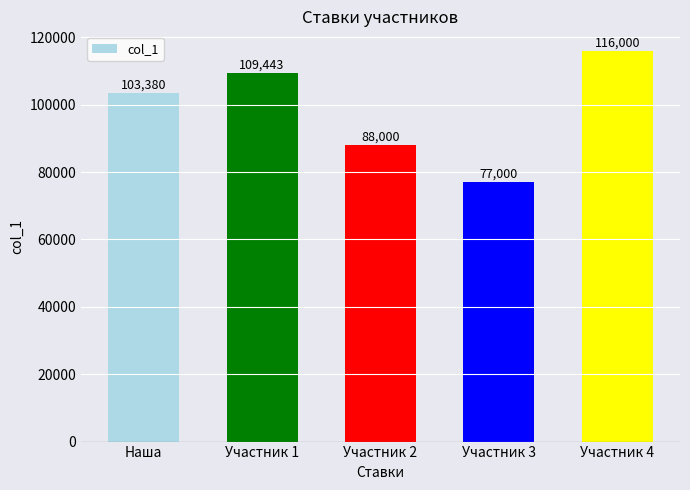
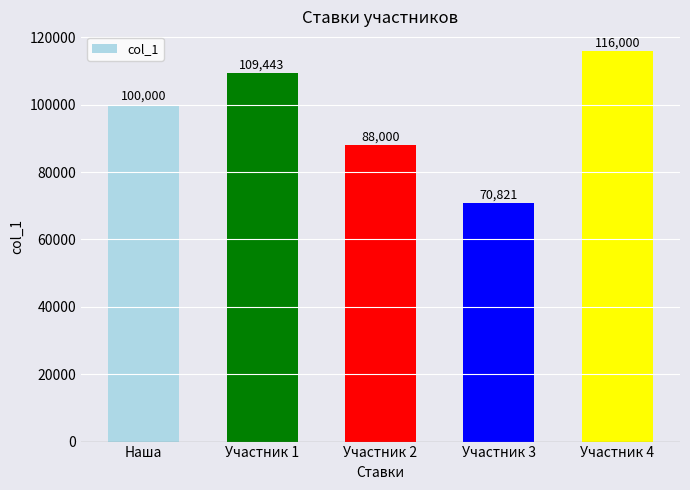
  {
-   "Наша": "103,380",
+   "Наша": "100,000",
    "Участник 1": "109,443",
    "Участник 2": "88,000",
-   "Участник 3": "77,000",
+   "Участник 3": "70,821",
    "Участник 4": "116,000"
  }
